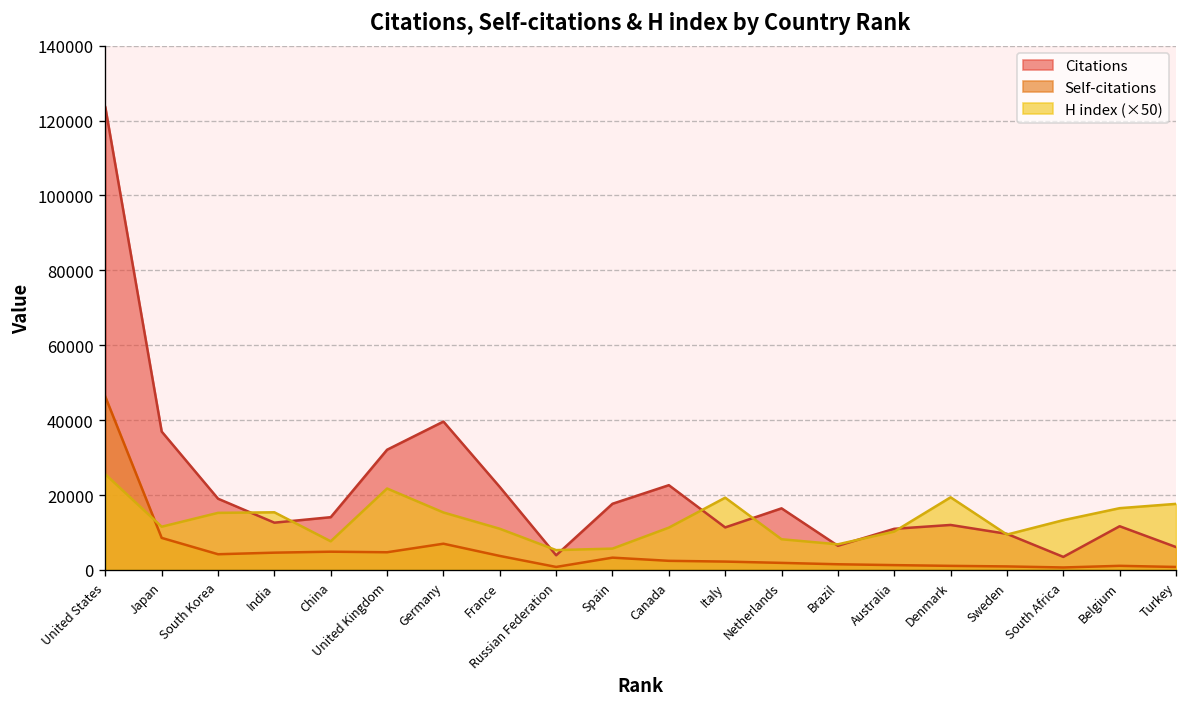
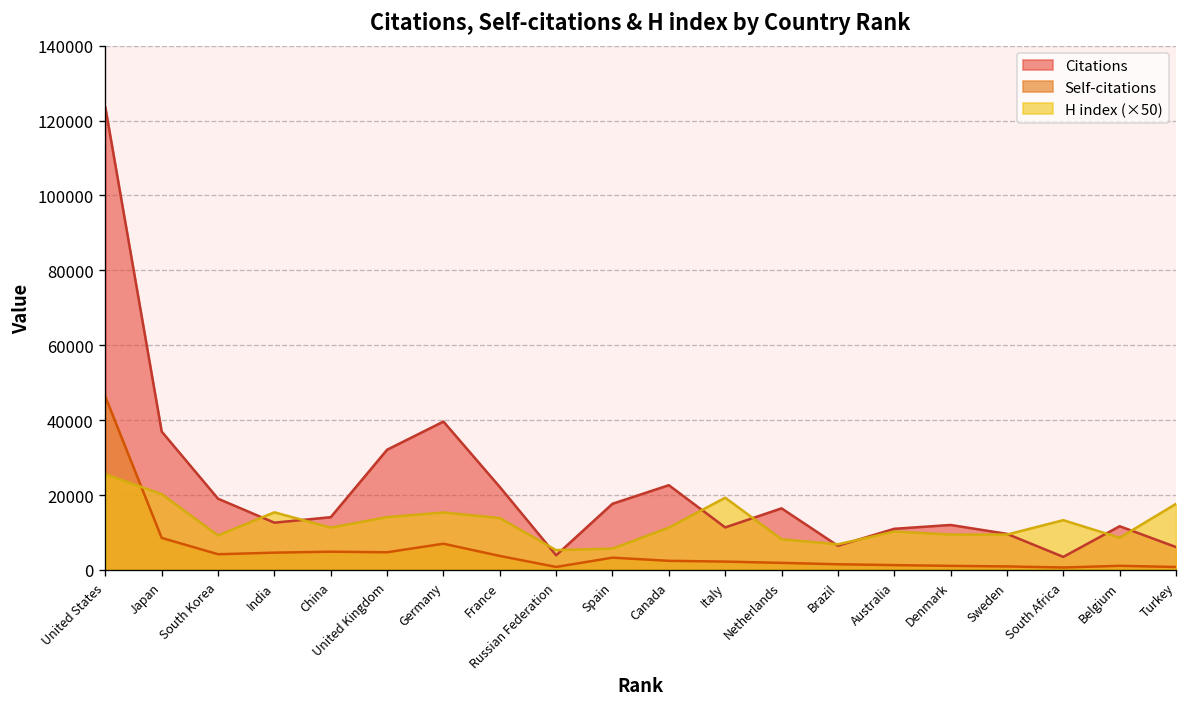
  {
    "H index (×50)": {
      "United States": 26000,
-     "Japan": 12000,
-     "South Korea": 15000,
+     "Japan": 20000,
+     "South Korea": 9000,
      "India": 15000,
-     "China": 8000,
-     "United Kingdom": 22000,
+     "China": 11000,
+     "United Kingdom": 14000,
      "Germany": 15000,
-     "France": 11000,
+     "France": 14000,
      "Russian Federation": 5000,
      "Spain": 6000,
      "Canada": 11000,
      "Italy": 19000,
      "Netherlands": 8000,
-     "Denmark": 19000,
+     "Denmark": 9000,
      "South Africa": 13000,
-     "Belgium": 17000,
+     "Belgium": 9000,
      "Turkey": 18000
    }
  }
